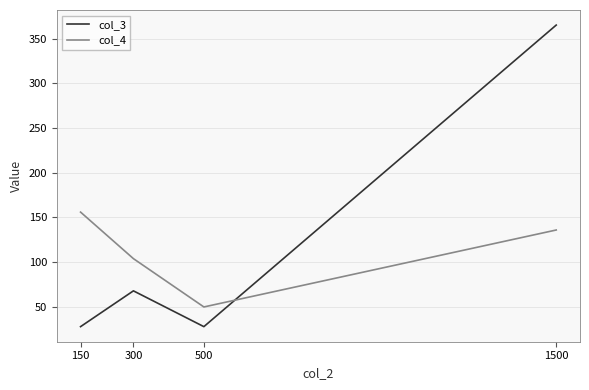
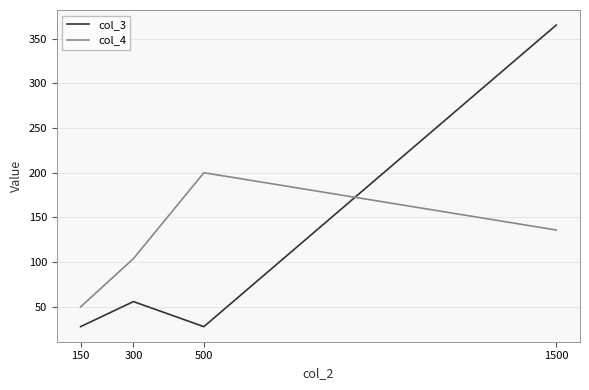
  {
    "col_3": {
      "150": 30,
-     "300": 70,
+     "300": 60,
      "500": 30,
      "1500": 370
    },
    "col_4": {
-     "150": 160,
+     "150": 50,
      "300": 100,
-     "500": 50,
+     "500": 200,
      "1500": 140
    }
  }
